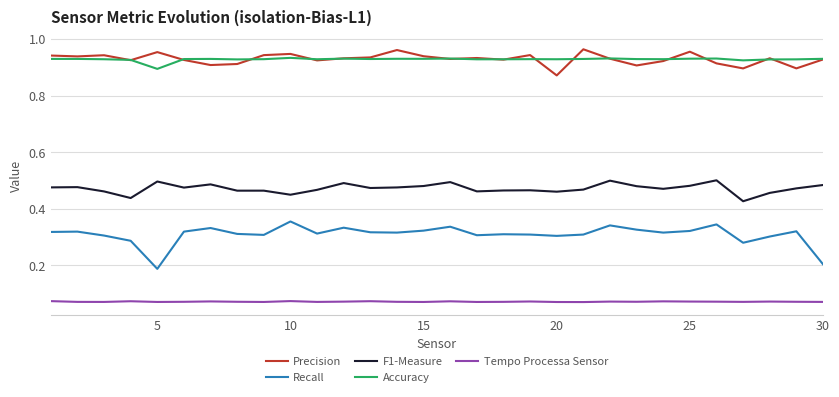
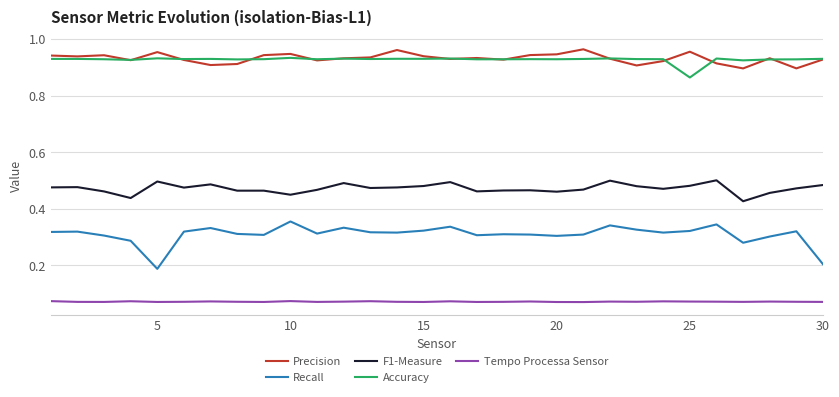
  {
    "Precision": {
      "5": 0.95,
      "10": 0.95,
      "15": 0.94,
-     "20": 0.87,
+     "20": 0.95,
      "25": 0.96
    },
    "Recall": {
      "5": 0.19,
      "10": 0.36,
      "15": 0.32,
      "20": 0.30,
      "25": 0.32,
      "30": 0.20
    },
    "F1-Measure": {
      "5": 0.50,
      "10": 0.45,
      "15": 0.48,
      "20": 0.46,
      "25": 0.48,
      "30": 0.48
    },
    "Accuracy": {
-     "5": 0.89,
+     "5": 0.93,
      "10": 0.93,
      "15": 0.93,
      "20": 0.93,
-     "25": 0.93
+     "25": 0.86
    },
    "Tempo Processa Sensor": {
      "5": 0.07,
      "10": 0.07,
      "15": 0.07,
      "20": 0.07,
      "25": 0.07,
      "30": 0.07
    }
  }
